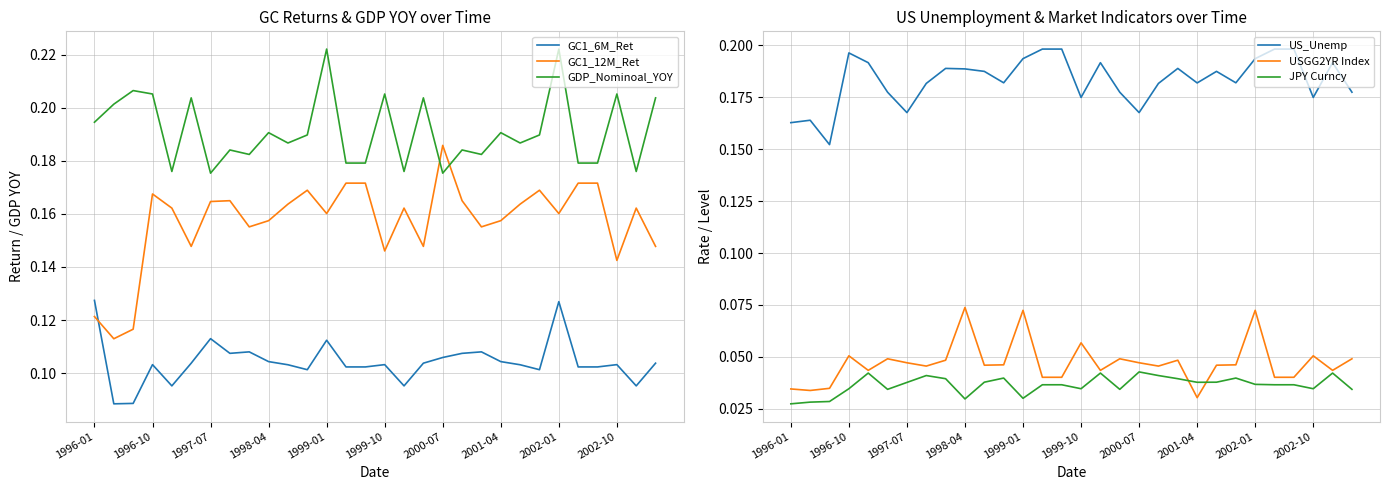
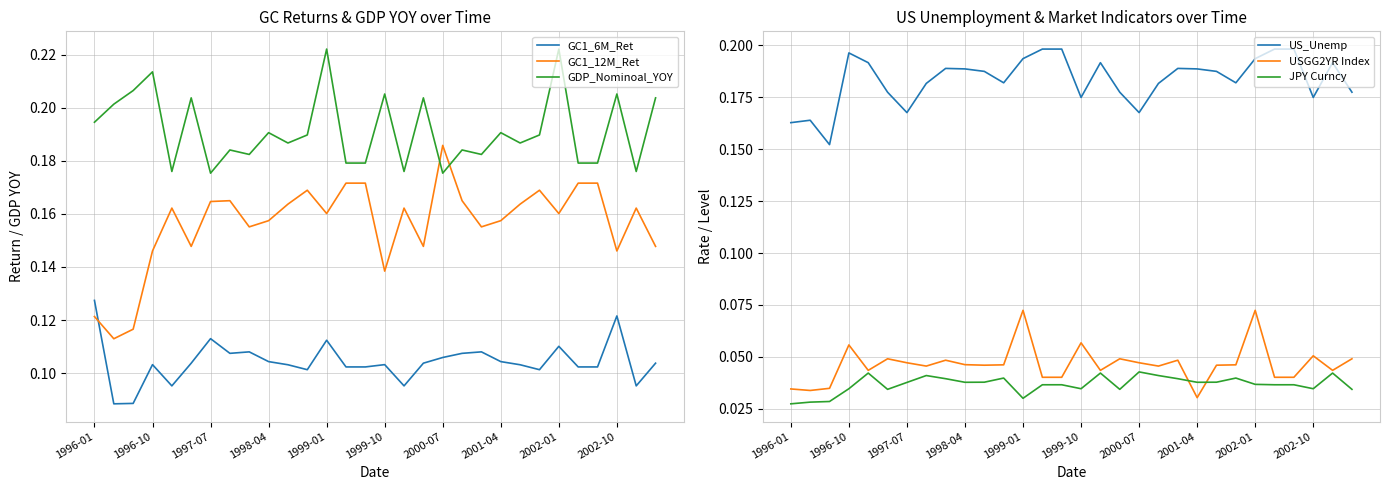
  {
    "GC Returns & GDP YOY over Time": {
      "GC1_6M_Ret": {
        "1996-01": 0.127,
        "1996-10": 0.103,
        "1997-07": 0.113,
        "1998-04": 0.104,
        "1999-01": 0.112,
        "1999-10": 0.103,
        "2000-07": 0.106,
        "2001-04": 0.104,
-       "2002-01": 0.127,
-       "2002-10": 0.103
+       "2002-01": 0.110,
+       "2002-10": 0.122
      },
      "GC1_12M_Ret": {
        "1996-01": 0.121,
-       "1996-10": 0.168,
+       "1996-10": 0.146,
        "1997-07": 0.165,
        "1998-04": 0.157,
        "1999-01": 0.160,
-       "1999-10": 0.146,
+       "1999-10": 0.138,
        "2000-07": 0.186,
        "2001-04": 0.157,
        "2002-01": 0.160,
-       "2002-10": 0.142
+       "2002-10": 0.146
      },
      "GDP_Nominoal_YOY": {
        "1996-01": 0.195,
-       "1996-10": 0.205,
+       "1996-10": 0.214,
        "1997-07": 0.175,
        "1998-04": 0.191,
        "1999-01": 0.222,
        "1999-10": 0.205,
        "2000-07": 0.175,
        "2001-04": 0.191,
        "2002-10": 0.205
      }
    },
    "US Unemployment & Market Indicators over Time": {
      "US_Unemp": {
        "1996-01": 0.163,
        "1996-10": 0.196,
        "1997-07": 0.168,
        "1998-04": 0.189,
        "1999-01": 0.193,
        "1999-10": 0.175,
        "2000-07": 0.168,
-       "2001-04": 0.182,
+       "2001-04": 0.189,
        "2002-10": 0.175
      },
      "USGG2YR Index": {
        "1996-01": 0.035,
-       "1996-10": 0.051,
+       "1996-10": 0.056,
        "1997-07": 0.047,
-       "1998-04": 0.074,
+       "1998-04": 0.046,
        "1999-01": 0.072,
        "1999-10": 0.057,
        "2000-07": 0.047,
        "2001-04": 0.030,
        "2002-01": 0.072,
        "2002-10": 0.051
      },
      "JPY Curncy": {
        "1996-01": 0.027,
        "1996-10": 0.035,
        "1997-07": 0.038,
-       "1998-04": 0.030,
+       "1998-04": 0.038,
        "1999-01": 0.030,
        "1999-10": 0.035,
        "2000-07": 0.043,
        "2001-04": 0.038,
        "2002-01": 0.037,
        "2002-10": 0.035
      }
    }
  }
